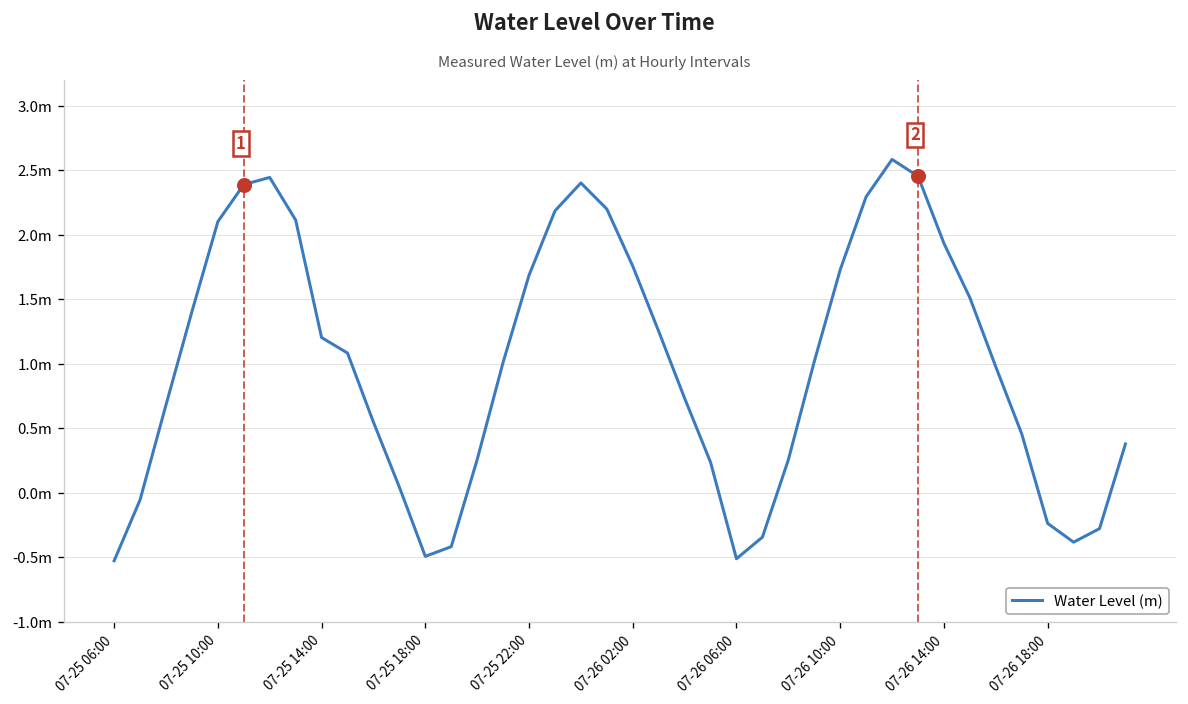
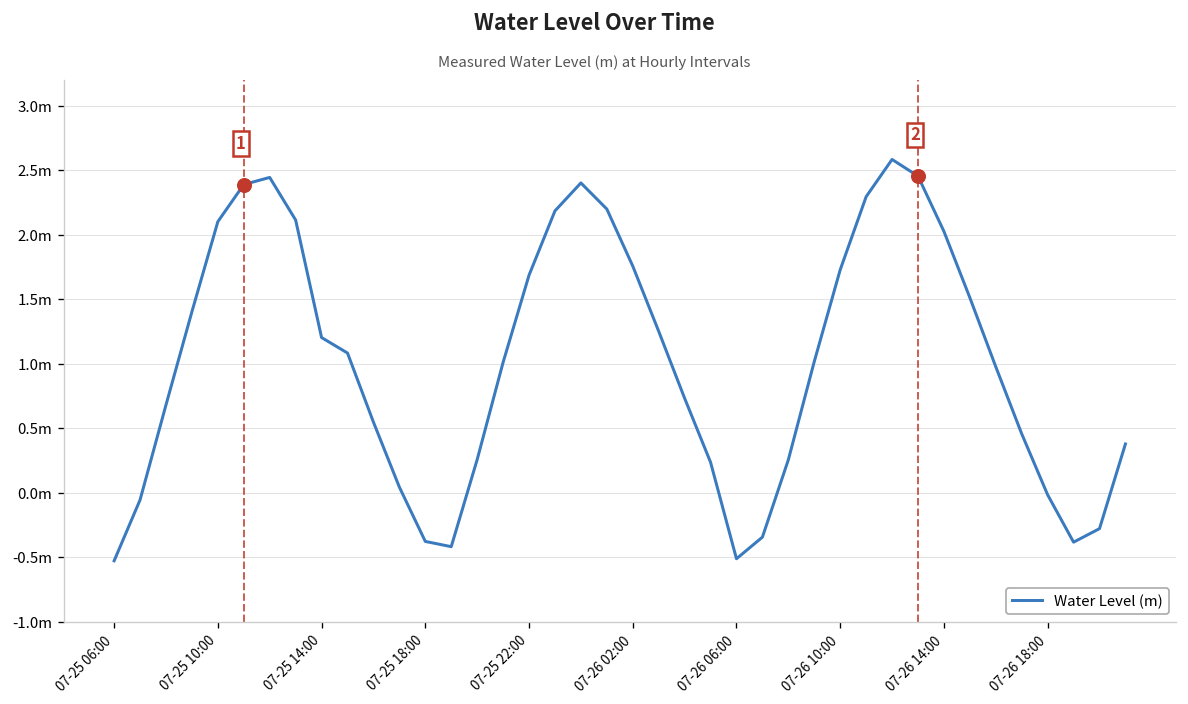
  {
    "Water Level (m)": {
      "07-25 06:00": "-0.53m",
      "07-25 10:00": "2.10m",
      "07-25 14:00": "1.20m",
-     "07-25 18:00": "-0.49m",
+     "07-25 18:00": "-0.38m",
      "07-25 22:00": "1.69m",
      "07-26 02:00": "1.76m",
      "07-26 06:00": "-0.51m",
      "07-26 10:00": "1.73m",
-     "07-26 14:00": "1.93m",
-     "07-26 18:00": "-0.24m"
+     "07-26 14:00": "2.03m",
+     "07-26 18:00": "-0.02m"
    }
  }
